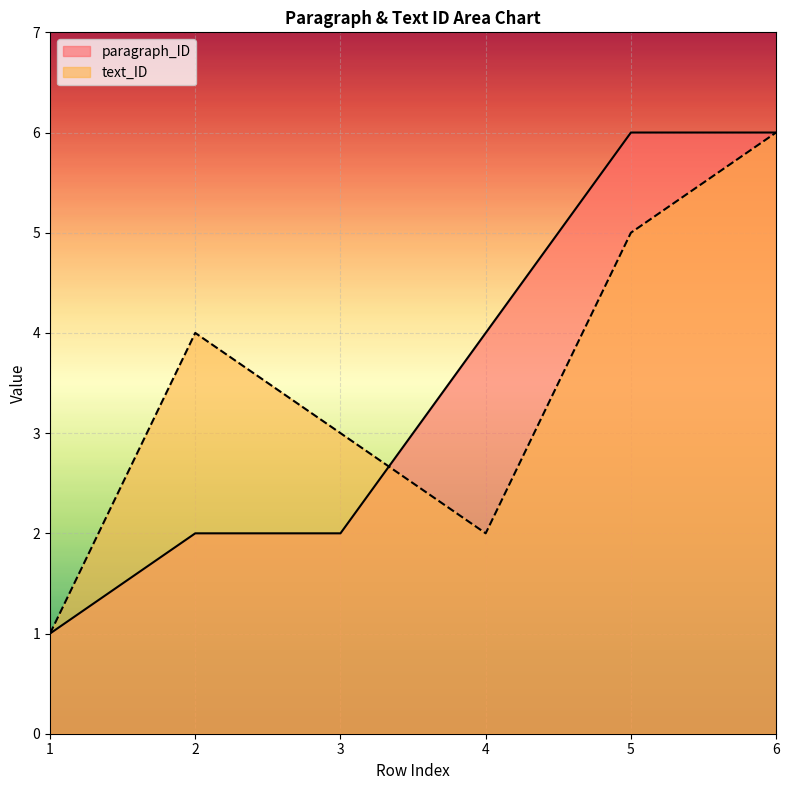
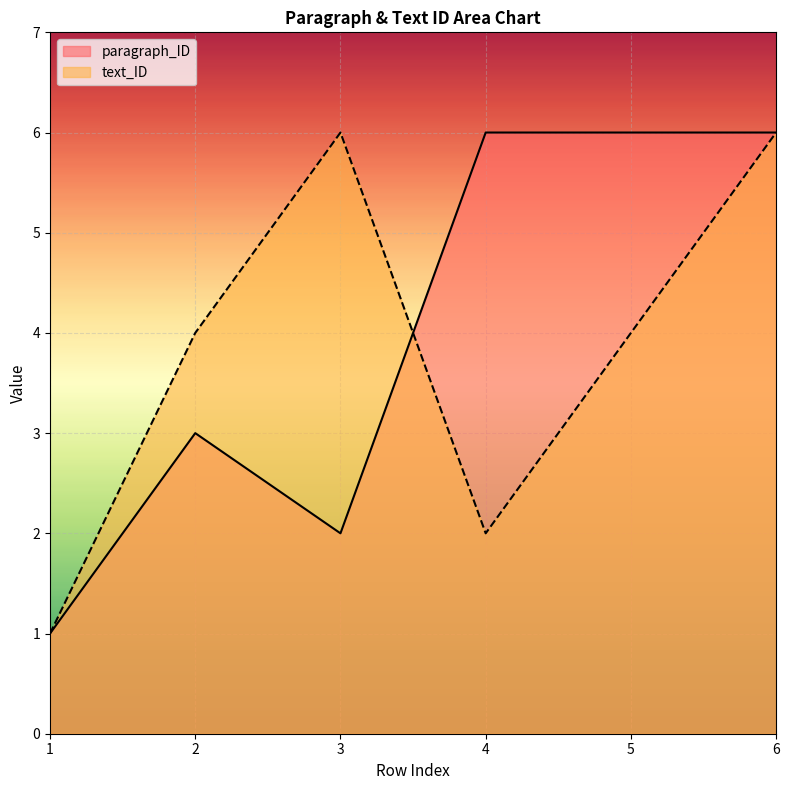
  {
    "paragraph_ID": {
-     "2": 2,
+     "2": 3,
      "3": 2,
-     "4": 4,
+     "4": 6,
      "5": 6
    },
    "text_ID": {
      "2": 4,
-     "3": 3,
+     "3": 6,
      "4": 2,
-     "5": 5
+     "5": 4
    }
  }
